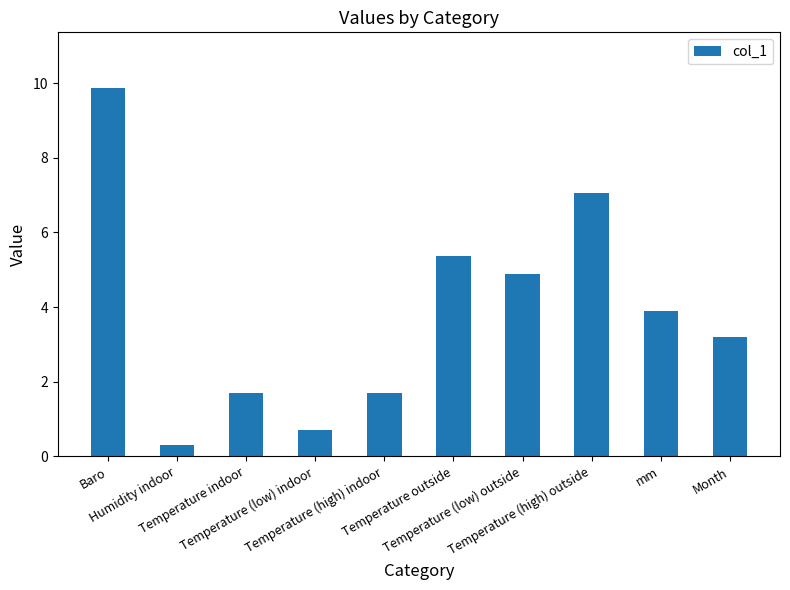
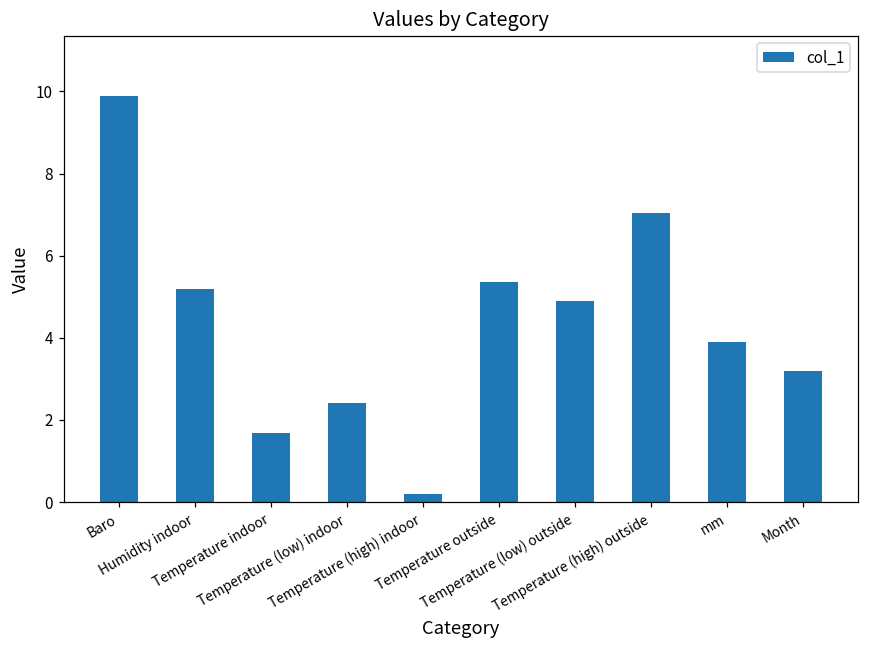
  {
    "Baro": 9.9,
-   "Humidity indoor": 0.3,
+   "Humidity indoor": 5.2,
    "Temperature indoor": 1.7,
-   "Temperature (low) indoor": 0.7,
-   "Temperature (high) indoor": 1.7,
+   "Temperature (low) indoor": 2.4,
+   "Temperature (high) indoor": 0.2,
    "Temperature outside": 5.4,
    "Temperature (low) outside": 4.9,
    "Temperature (high) outside": 7.1,
    "mm": 3.9,
    "Month": 3.2
  }
